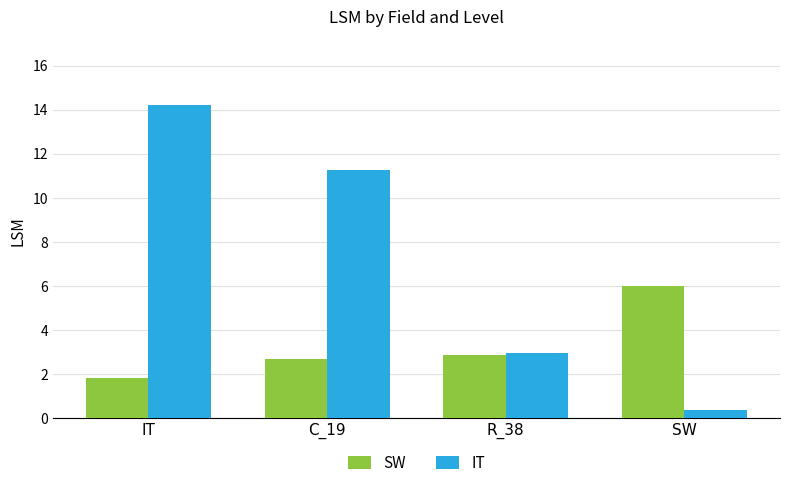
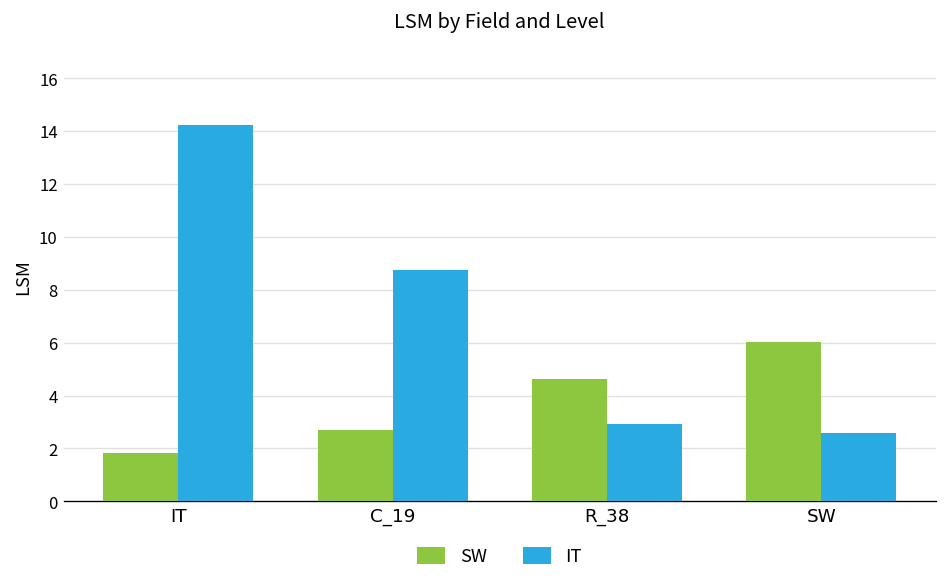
  {
    "SW": {
      "IT": 1.8,
      "C_19": 2.7,
-     "R_38": 2.9,
+     "R_38": 4.6,
      "SW": 6.0
    },
    "IT": {
      "IT": 14.2,
-     "C_19": 11.3,
+     "C_19": 8.8,
      "R_38": 2.9,
-     "SW": 0.4
+     "SW": 2.6
    }
  }
